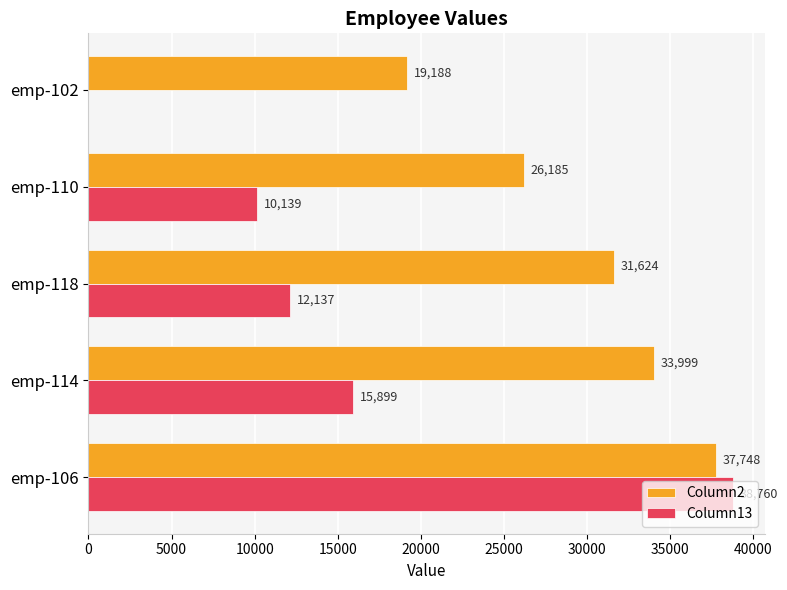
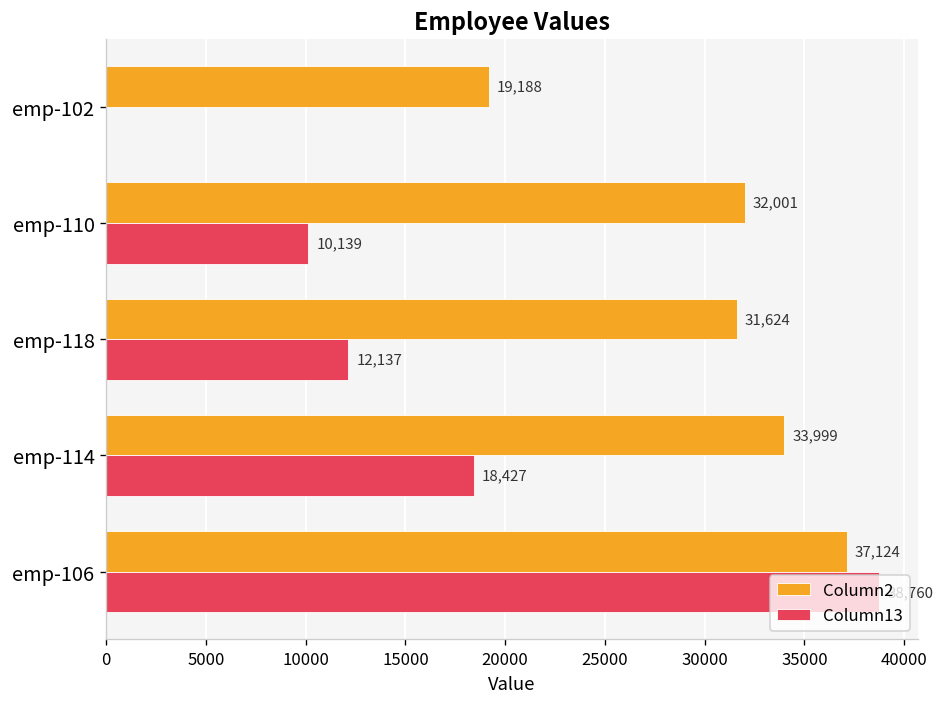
  {
    "Column2": {
      "emp-102": "19,188",
-     "emp-110": "26,185",
+     "emp-110": "32,001",
      "emp-118": "31,624",
      "emp-114": "33,999",
-     "emp-106": "37,748"
+     "emp-106": "37,124"
    },
    "Column13": {
      "emp-110": "10,139",
      "emp-118": "12,137",
-     "emp-114": "15,899"
+     "emp-114": "18,427"
    }
  }
